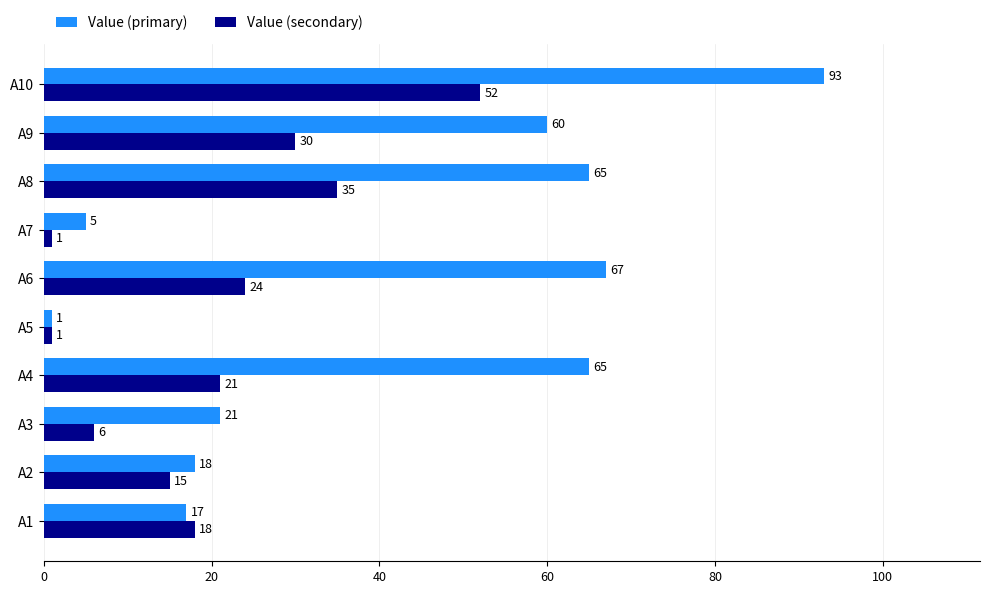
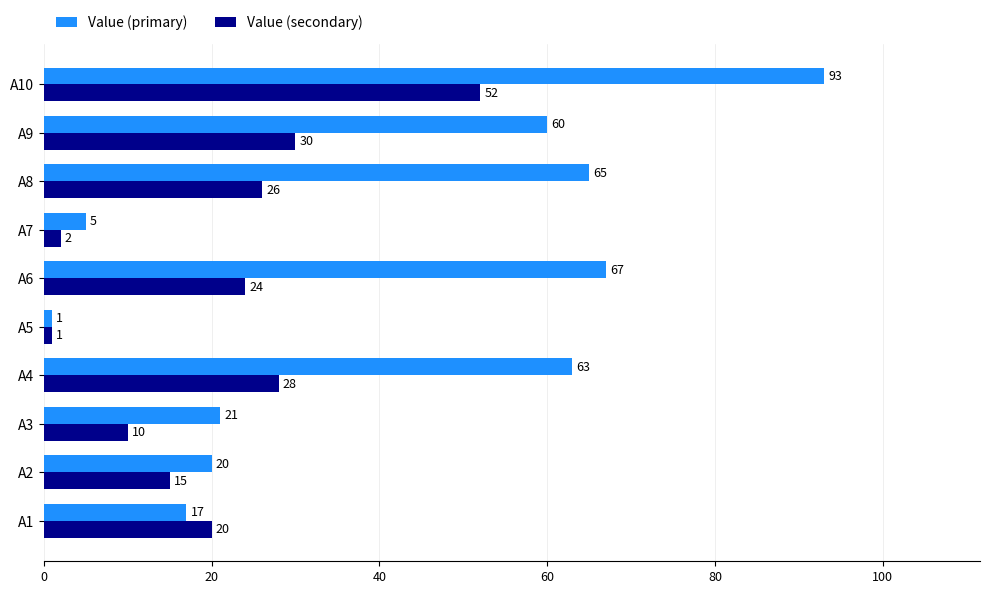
  {
    "Value (primary)": {
      "A10": 93,
      "A9": 60,
      "A8": 65,
      "A7": 5,
      "A6": 67,
      "A5": 1,
-     "A4": 65,
+     "A4": 63,
      "A3": 21,
-     "A2": 18,
+     "A2": 20,
      "A1": 17
    },
    "Value (secondary)": {
      "A10": 52,
      "A9": 30,
-     "A8": 35,
-     "A7": 1,
+     "A8": 26,
+     "A7": 2,
      "A6": 24,
      "A5": 1,
-     "A4": 21,
-     "A3": 6,
+     "A4": 28,
+     "A3": 10,
      "A2": 15,
-     "A1": 18
+     "A1": 20
    }
  }
